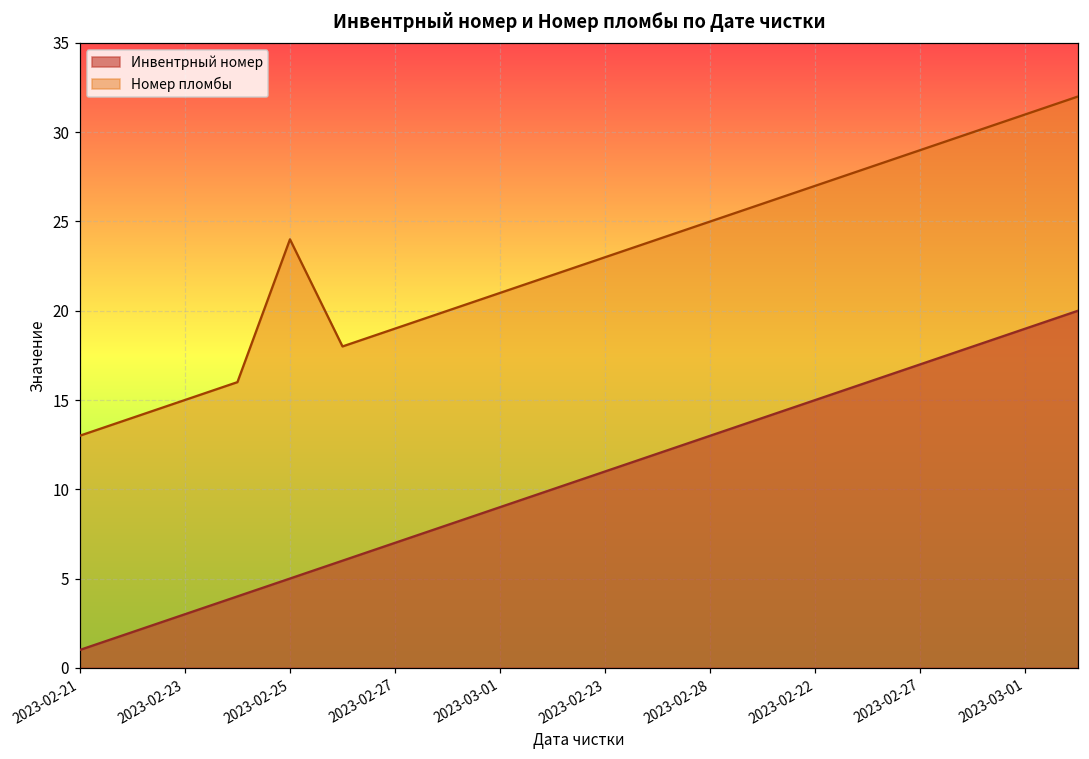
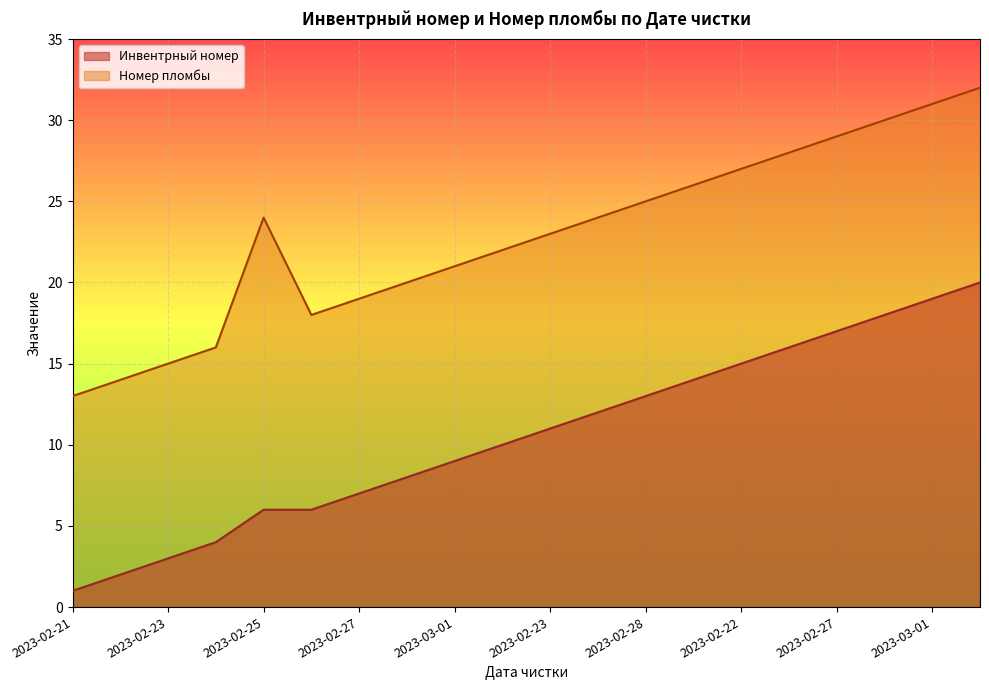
  {
    "Инвентрный номер": {
      "2023-02-21": 1,
-     "2023-02-25": 5
+     "2023-02-25": 6
    },
    "Номер пломбы": {
      "2023-02-21": 13,
      "2023-02-25": 24
    }
  }
